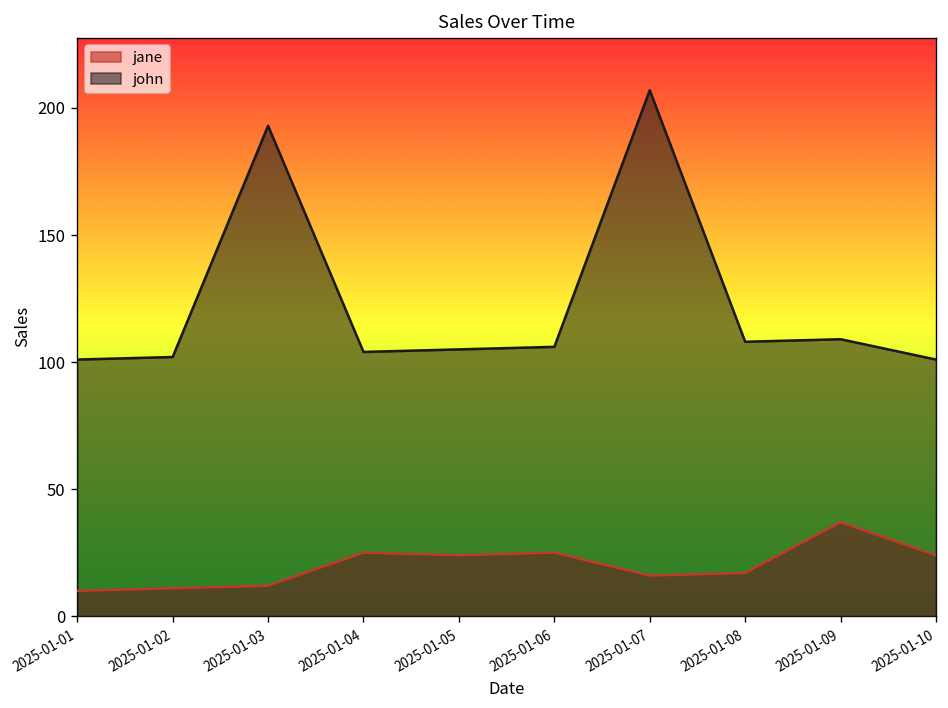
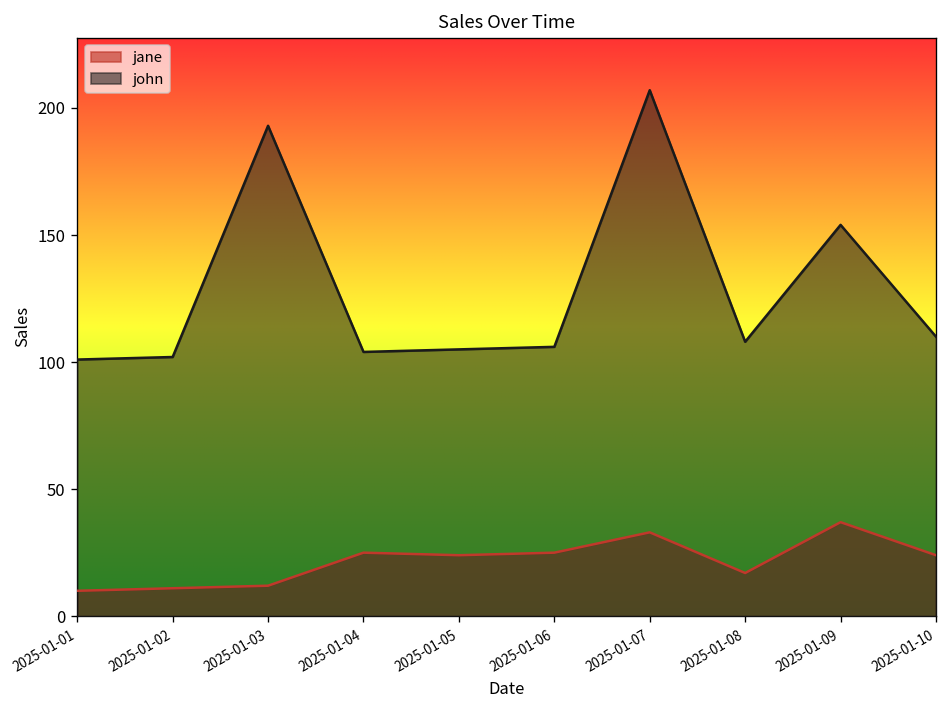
  {
    "jane": {
      "2025-01-01": 10,
      "2025-01-02": 11,
      "2025-01-03": 12,
      "2025-01-04": 25,
      "2025-01-05": 24,
      "2025-01-06": 25,
-     "2025-01-07": 16,
+     "2025-01-07": 33,
      "2025-01-08": 17,
      "2025-01-09": 37,
      "2025-01-10": 24
    },
    "john": {
      "2025-01-01": 101,
      "2025-01-02": 102,
      "2025-01-03": 193,
      "2025-01-04": 104,
      "2025-01-05": 105,
      "2025-01-06": 106,
      "2025-01-07": 207,
      "2025-01-08": 108,
-     "2025-01-09": 109,
-     "2025-01-10": 101
+     "2025-01-09": 154,
+     "2025-01-10": 110
    }
  }
